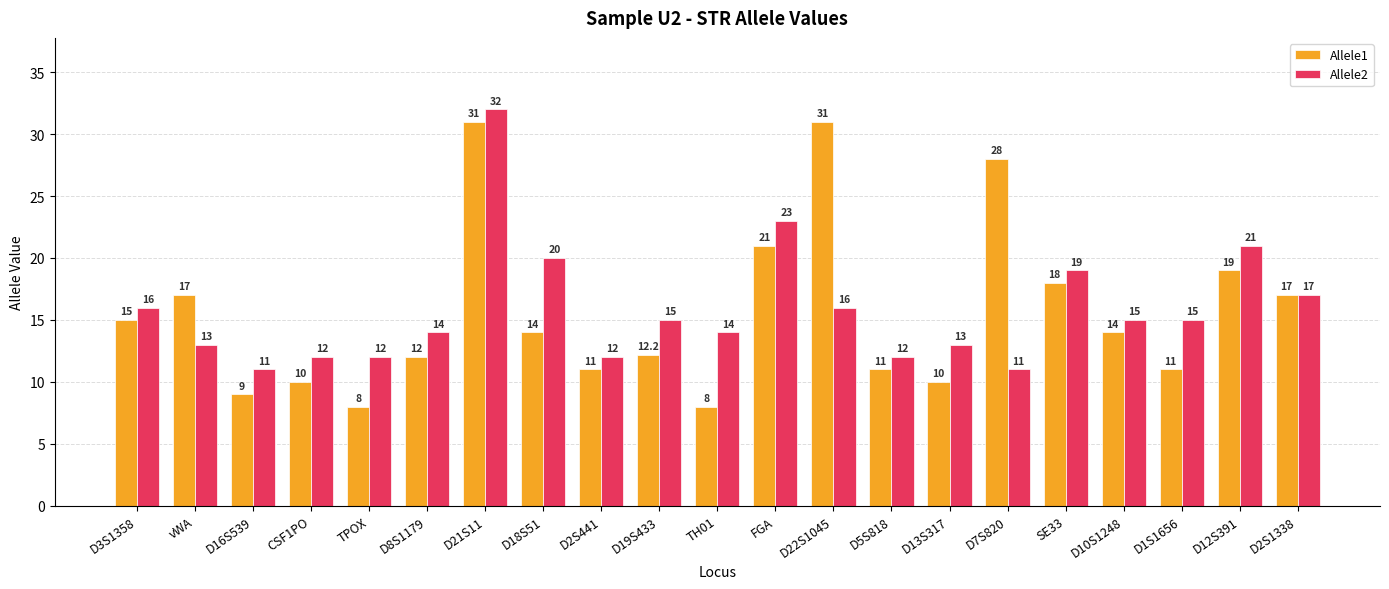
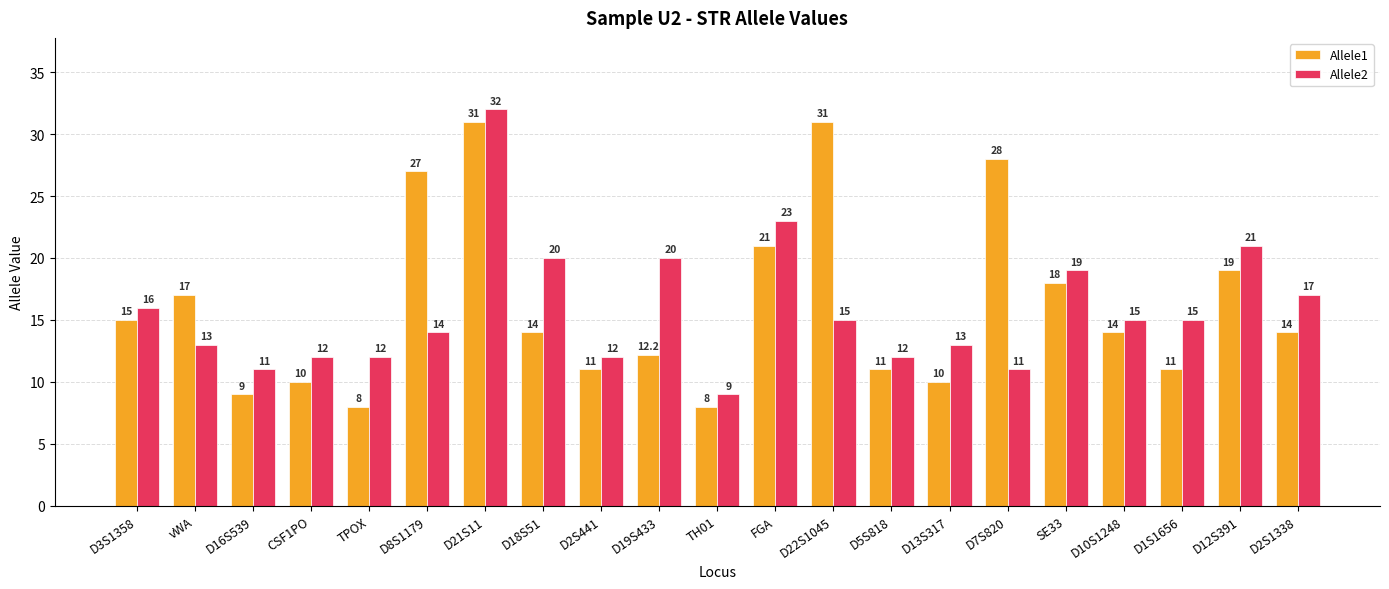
  {
    "Allele1": {
      "D3S1358": 15,
      "vWA": 17,
      "D16S539": 9,
      "CSF1PO": 10,
      "TPOX": 8,
-     "D8S1179": 12,
+     "D8S1179": 27,
      "D21S11": 31,
      "D18S51": 14,
      "D2S441": 11,
      "D19S433": 12.2,
      "TH01": 8,
      "FGA": 21,
      "D22S1045": 31,
      "D5S818": 11,
      "D13S317": 10,
      "D7S820": 28,
      "SE33": 18,
      "D10S1248": 14,
      "D1S1656": 11,
      "D12S391": 19,
-     "D2S1338": 17
+     "D2S1338": 14
    },
    "Allele2": {
      "D3S1358": 16,
      "vWA": 13,
      "D16S539": 11,
      "CSF1PO": 12,
      "TPOX": 12,
      "D8S1179": 14,
      "D21S11": 32,
      "D18S51": 20,
      "D2S441": 12,
-     "D19S433": 15,
-     "TH01": 14,
+     "D19S433": 20,
+     "TH01": 9,
      "FGA": 23,
-     "D22S1045": 16,
+     "D22S1045": 15,
      "D5S818": 12,
      "D13S317": 13,
      "D7S820": 11,
      "SE33": 19,
      "D10S1248": 15,
      "D1S1656": 15,
      "D12S391": 21,
      "D2S1338": 17
    }
  }
